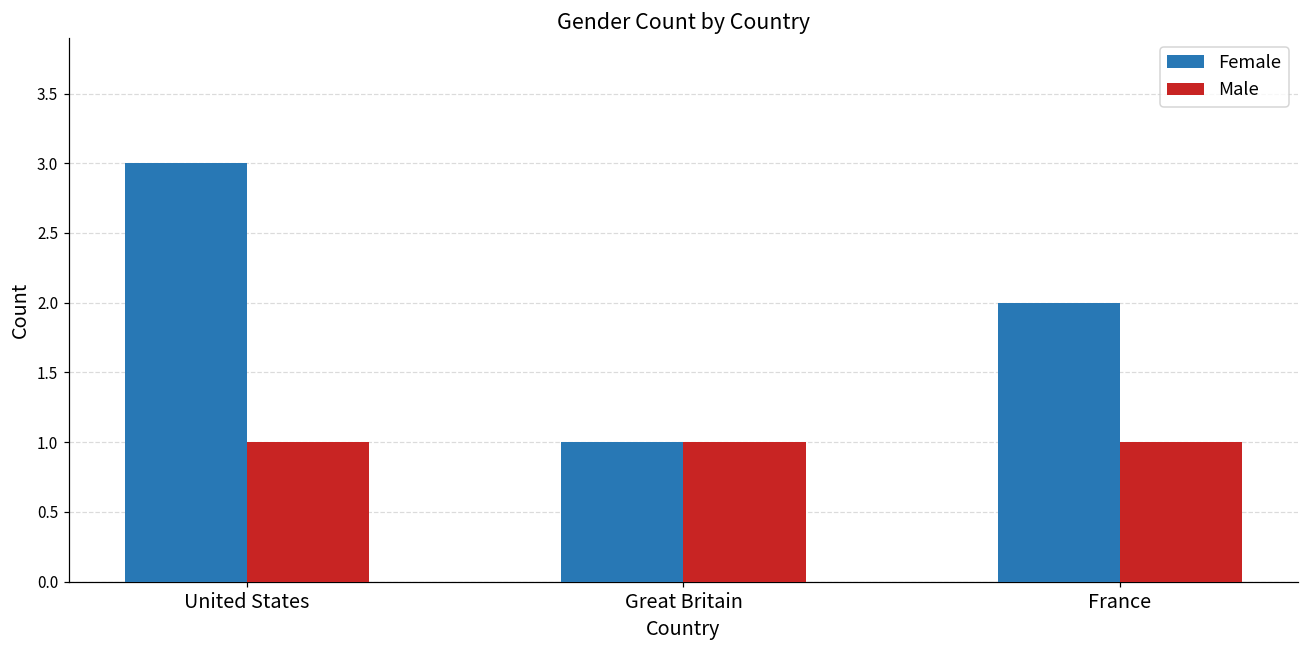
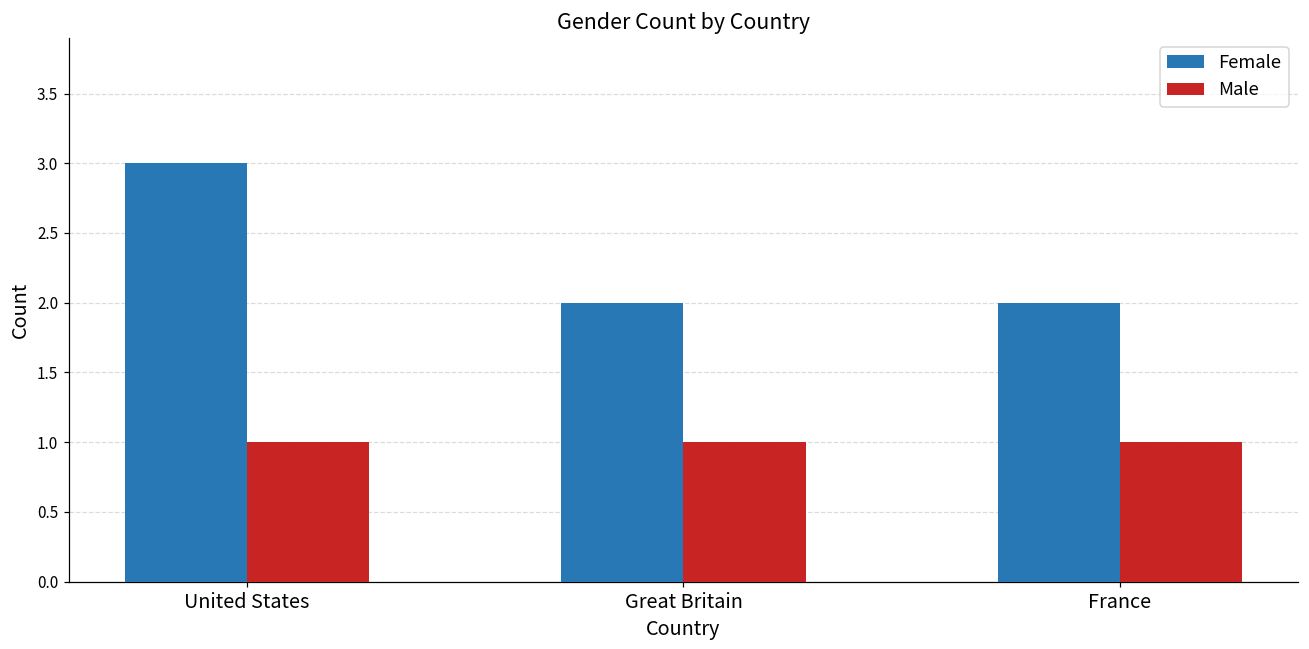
  {
    "Female": {
      "United States": 3,
-     "Great Britain": 1,
+     "Great Britain": 2,
      "France": 2
    },
    "Male": {
      "United States": 1,
      "Great Britain": 1,
      "France": 1
    }
  }
